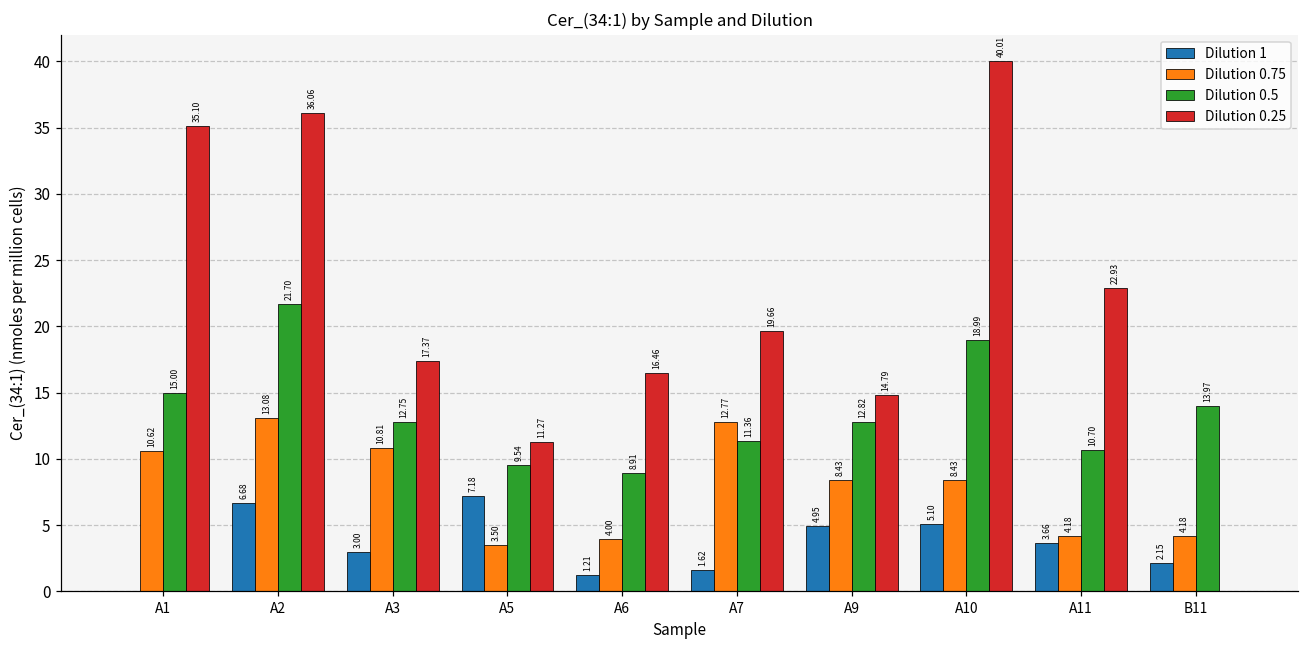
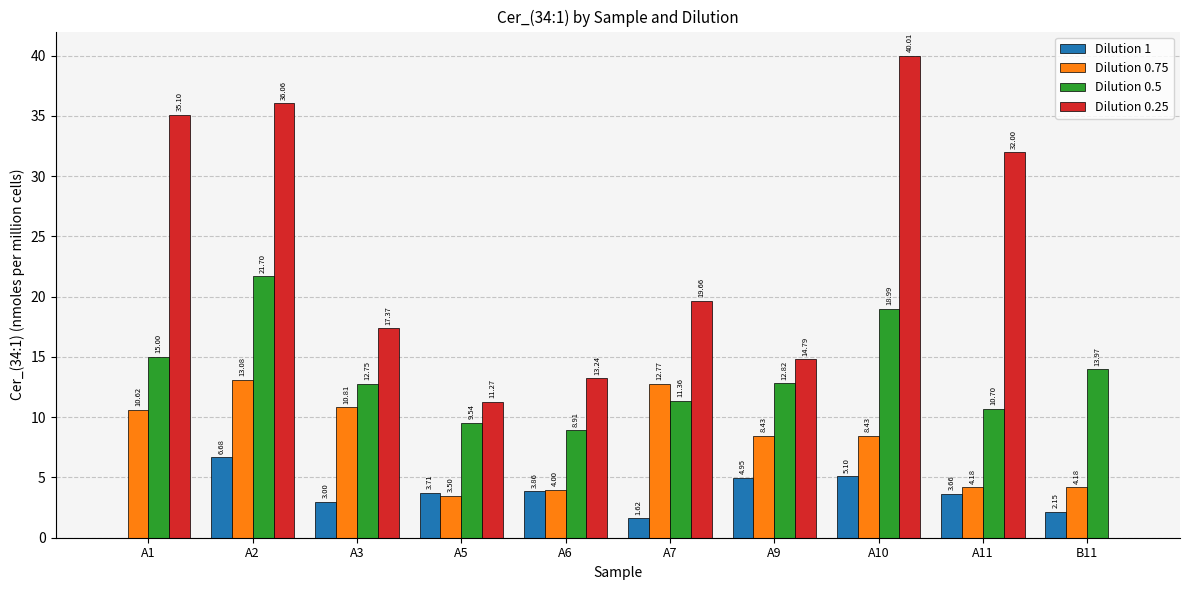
  {
    "Dilution 1": {
      "A2": 6.68,
      "A3": 3.00,
-     "A5": 7.18,
-     "A6": 1.21,
+     "A5": 3.71,
+     "A6": 3.86,
      "A7": 1.62,
      "A9": 4.95,
      "A10": 5.10,
      "A11": 3.66,
      "B11": 2.15
    },
    "Dilution 0.75": {
      "A1": 10.62,
      "A2": 13.08,
      "A3": 10.81,
      "A5": 3.50,
      "A6": 4.00,
      "A7": 12.77,
      "A9": 8.43,
      "A10": 8.43,
      "A11": 4.18,
      "B11": 4.18
    },
    "Dilution 0.5": {
      "A1": 15.00,
      "A2": 21.70,
      "A3": 12.75,
      "A5": 9.54,
      "A6": 8.91,
      "A7": 11.36,
      "A9": 12.82,
      "A10": 18.99,
      "A11": 10.70,
      "B11": 13.97
    },
    "Dilution 0.25": {
      "A1": 35.10,
      "A2": 36.06,
      "A3": 17.37,
      "A5": 11.27,
-     "A6": 16.46,
+     "A6": 13.24,
      "A7": 19.66,
      "A9": 14.79,
      "A10": 40.01,
-     "A11": 22.93
+     "A11": 32.00
    }
  }
